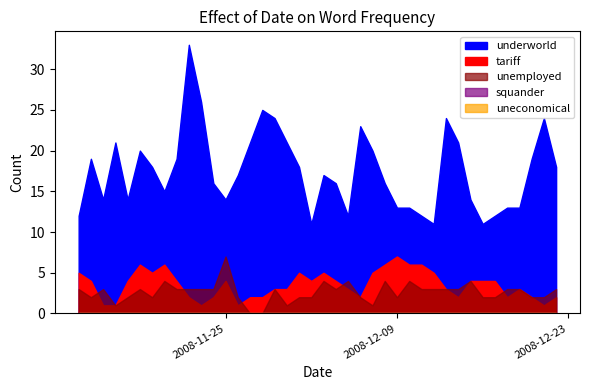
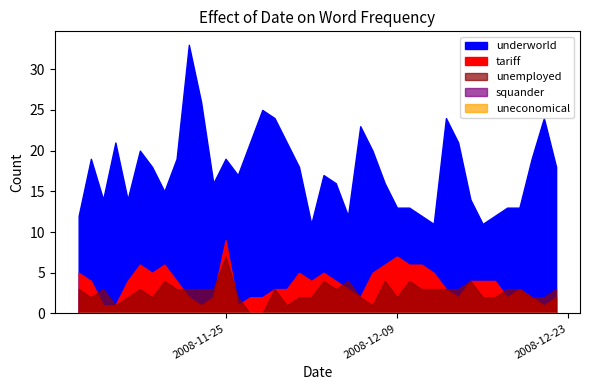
  {
    "underworld": {
-     "2008-11-25": 14,
+     "2008-11-25": 19,
      "2008-12-09": 13
    },
    "tariff": {
-     "2008-11-25": 4,
+     "2008-11-25": 9,
      "2008-12-09": 7
    },
    "unemployed": {
      "2008-11-25": 7,
      "2008-12-09": 2
    },
    "uneconomical": {
      "2008-11-25": 0,
      "2008-12-09": 0
    }
  }
